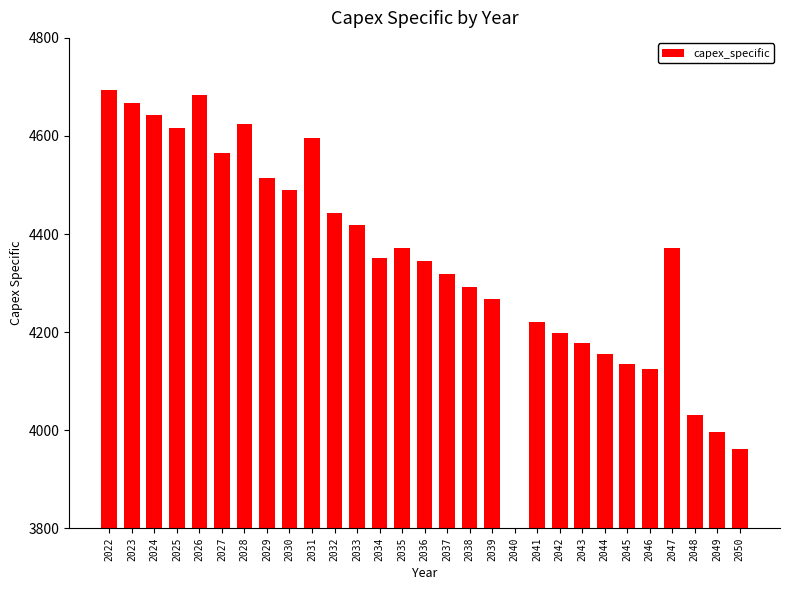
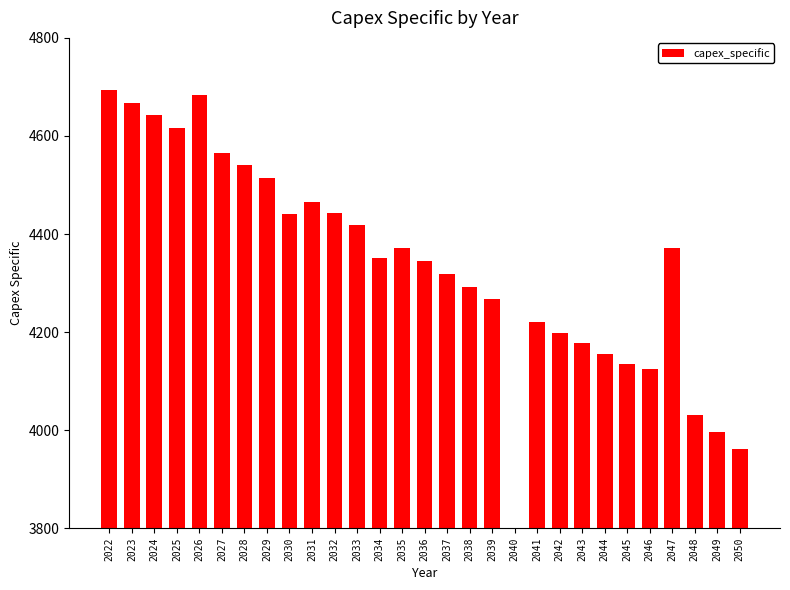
  {
    "2022": 4690,
    "2023": 4670,
    "2024": 4640,
    "2025": 4620,
    "2026": 4680,
    "2027": 4570,
-   "2028": 4620,
+   "2028": 4540,
    "2029": 4510,
-   "2030": 4490,
-   "2031": 4600,
+   "2030": 4440,
+   "2031": 4470,
    "2032": 4440,
    "2033": 4420,
    "2034": 4350,
    "2035": 4370,
    "2036": 4340,
    "2037": 4320,
    "2038": 4290,
    "2039": 4270,
    "2041": 4220,
    "2042": 4200,
    "2043": 4180,
    "2044": 4160,
    "2045": 4130,
    "2046": 4130,
    "2047": 4370,
    "2048": 4030,
    "2049": 4000,
    "2050": 3960
  }
